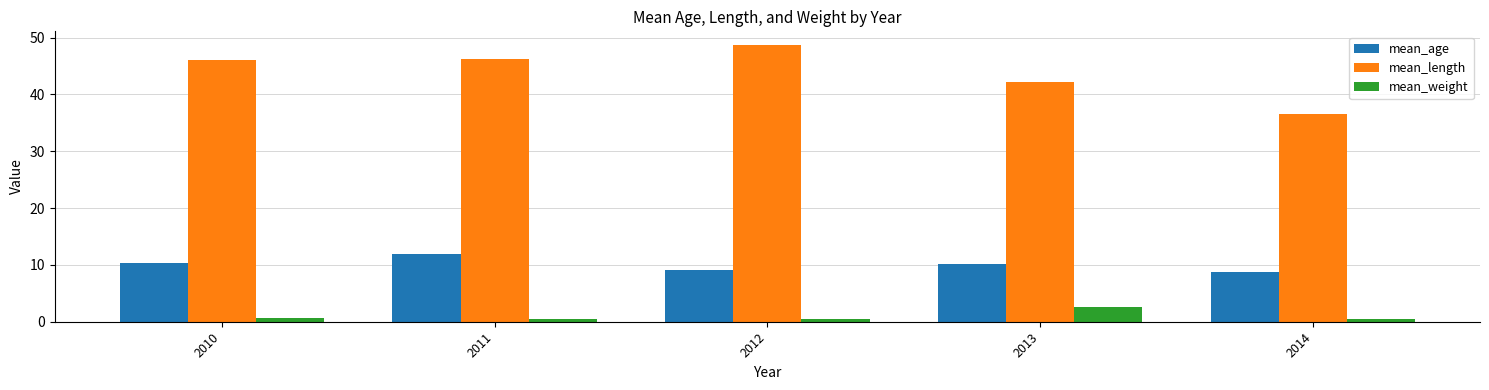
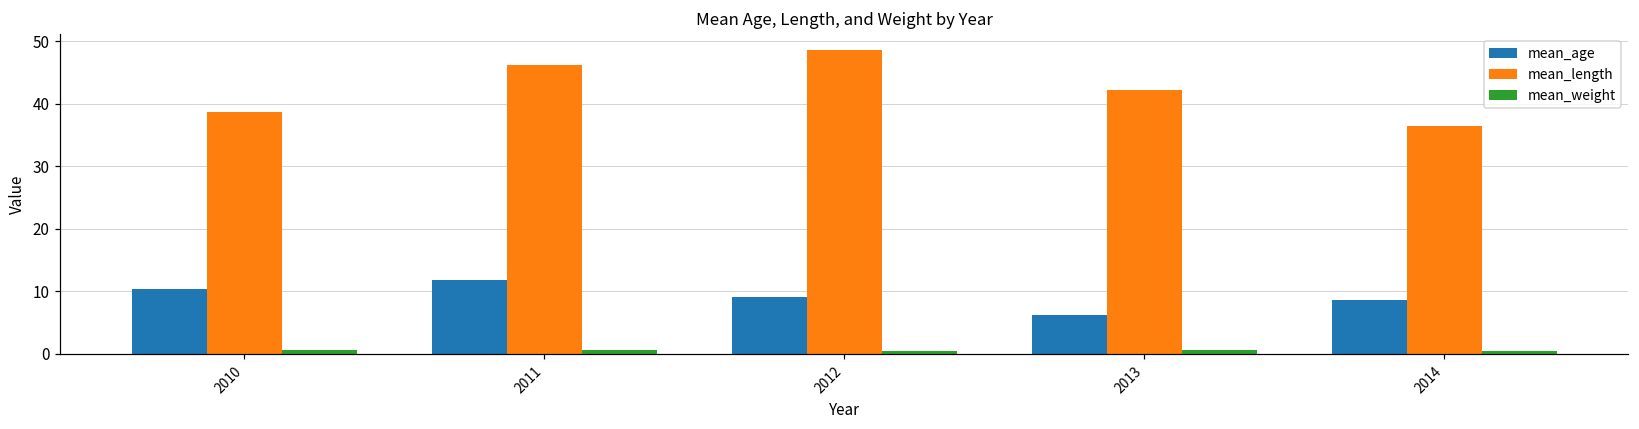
  {
    "mean_age": {
      "2010": 10,
      "2011": 12,
      "2012": 9,
-     "2013": 10,
+     "2013": 6,
      "2014": 9
    },
    "mean_length": {
-     "2010": 46,
+     "2010": 39,
      "2011": 46,
      "2012": 49,
      "2013": 42,
      "2014": 37
    },
    "mean_weight": {
      "2010": 1,
      "2011": 1,
      "2012": 0,
-     "2013": 3,
+     "2013": 1,
      "2014": 0
    }
  }
